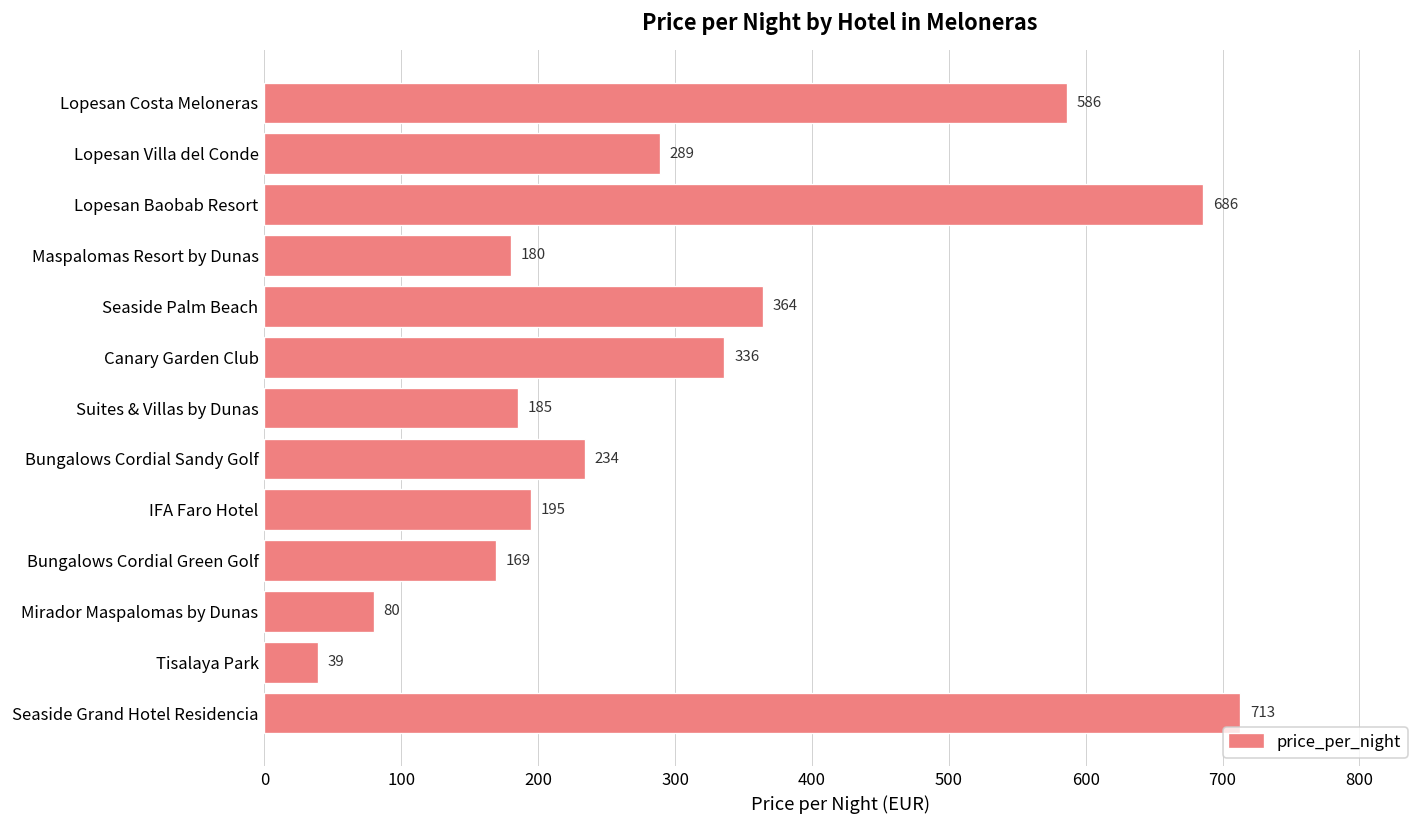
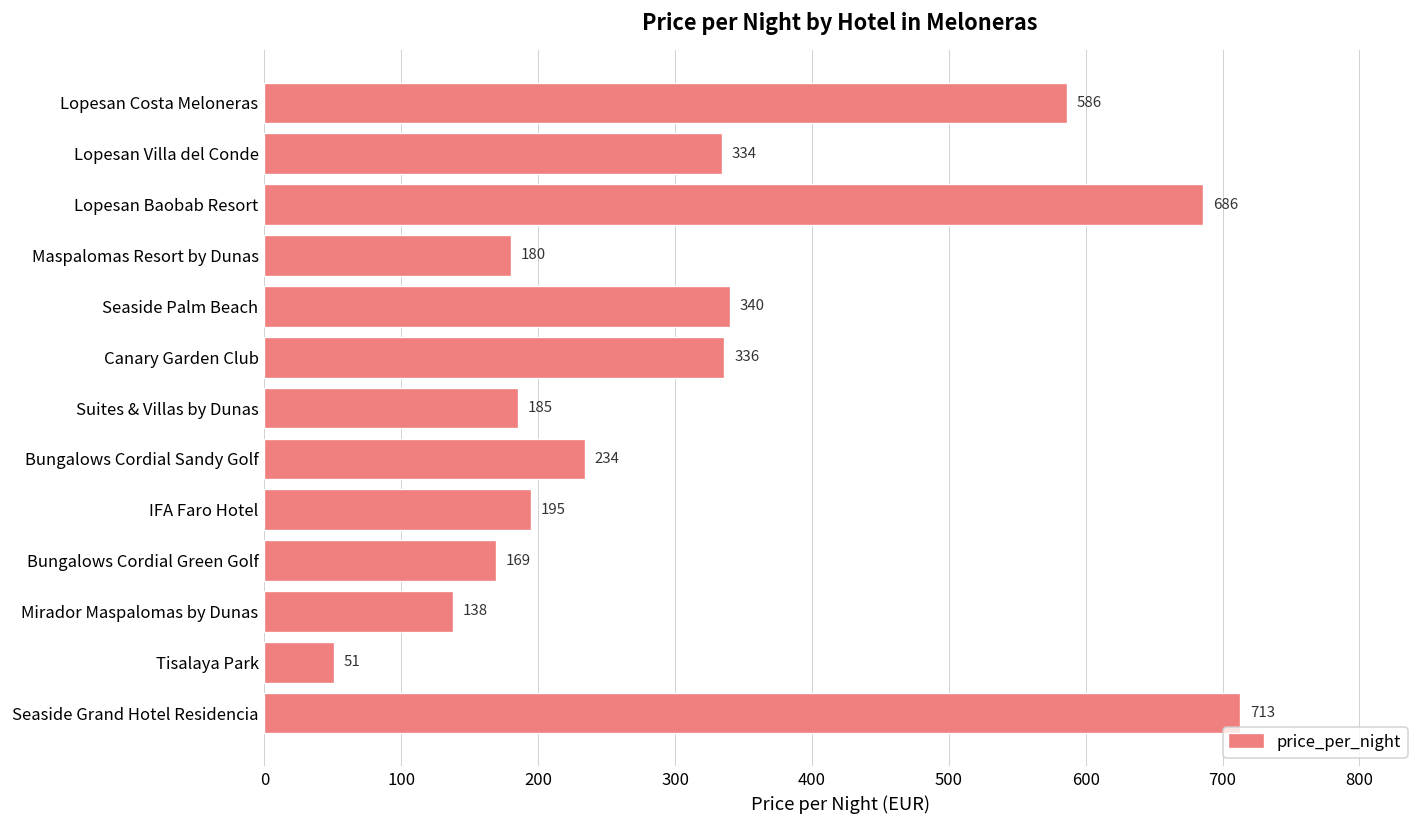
  {
    "Lopesan Costa Meloneras": 586,
-   "Lopesan Villa del Conde": 289,
+   "Lopesan Villa del Conde": 334,
    "Lopesan Baobab Resort": 686,
    "Maspalomas Resort by Dunas": 180,
-   "Seaside Palm Beach": 364,
+   "Seaside Palm Beach": 340,
    "Canary Garden Club": 336,
    "Suites & Villas by Dunas": 185,
    "Bungalows Cordial Sandy Golf": 234,
    "IFA Faro Hotel": 195,
    "Bungalows Cordial Green Golf": 169,
-   "Mirador Maspalomas by Dunas": 80,
-   "Tisalaya Park": 39,
+   "Mirador Maspalomas by Dunas": 138,
+   "Tisalaya Park": 51,
    "Seaside Grand Hotel Residencia": 713
  }
